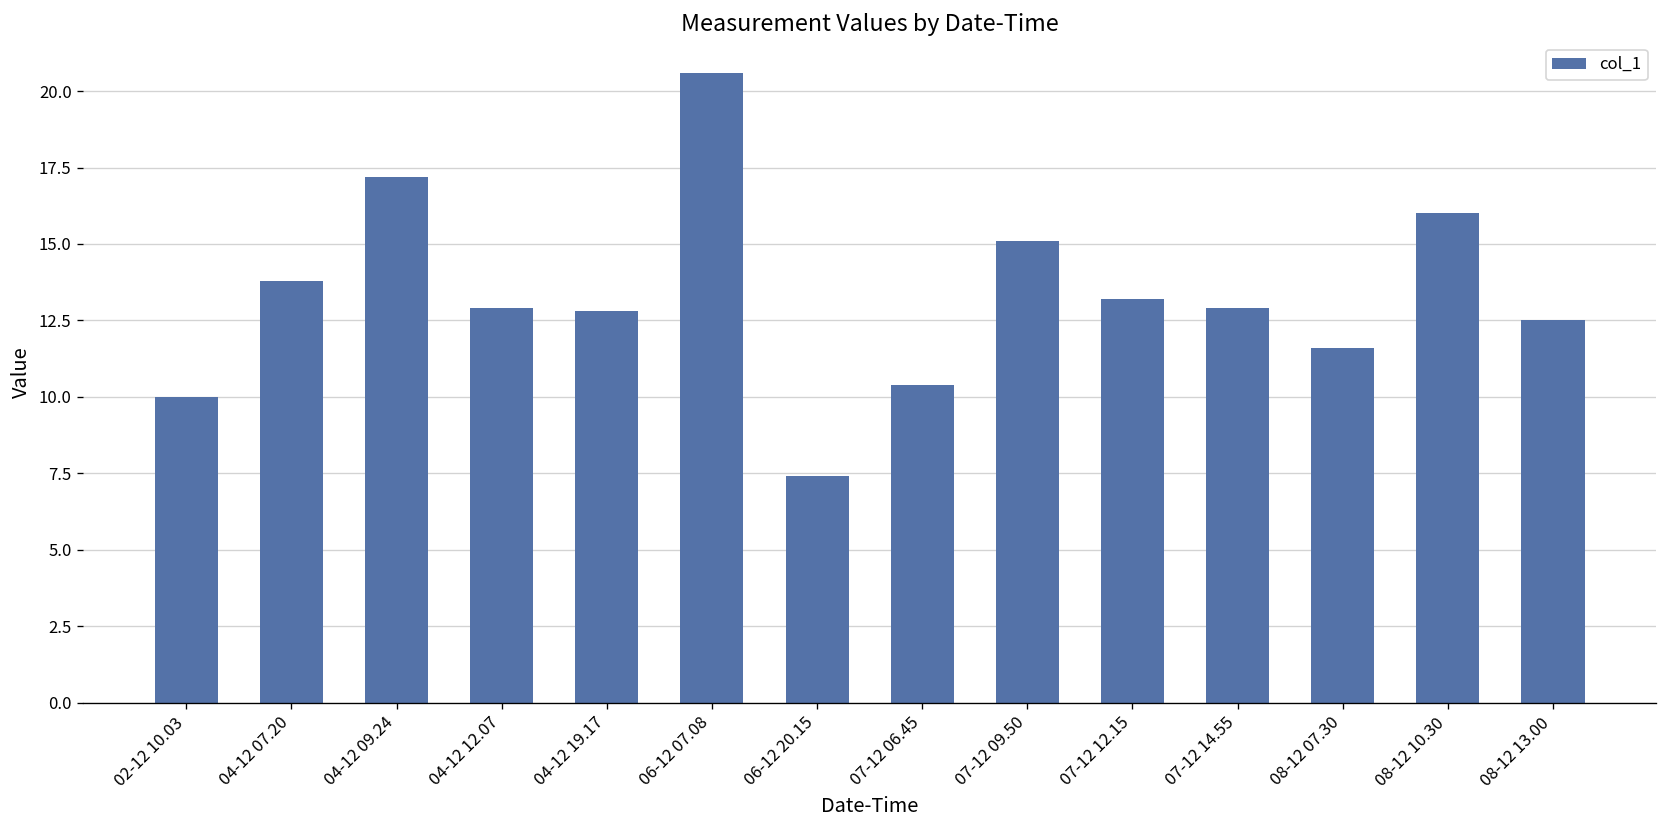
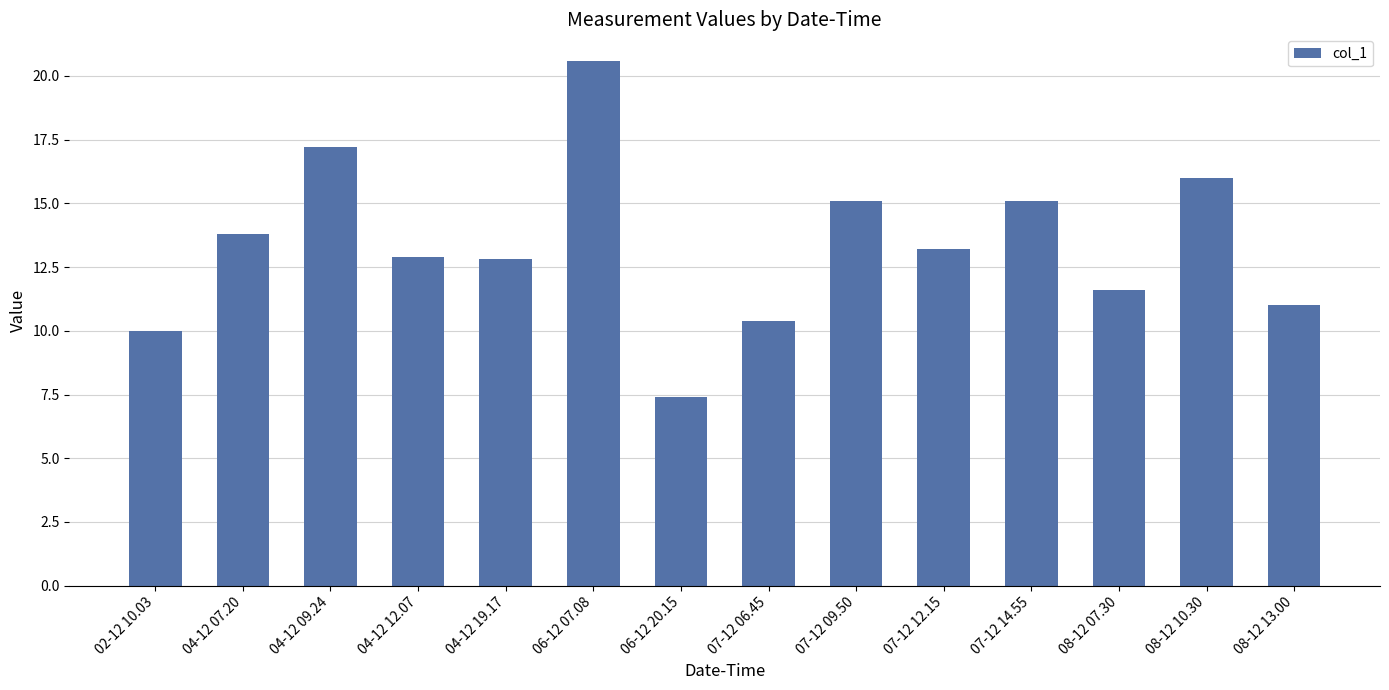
  {
    "02-12 10.03": 10.0,
    "04-12 07.20": 13.8,
    "04-12 09.24": 17.2,
    "04-12 12.07": 12.9,
    "04-12 19.17": 12.8,
    "06-12 07.08": 20.6,
    "06-12 20.15": 7.4,
    "07-12 06.45": 10.4,
    "07-12 09.50": 15.1,
    "07-12 12.15": 13.2,
-   "07-12 14.55": 12.9,
+   "07-12 14.55": 15.1,
    "08-12 07.30": 11.6,
    "08-12 10.30": 16.0,
-   "08-12 13.00": 12.5
+   "08-12 13.00": 11.0
  }
